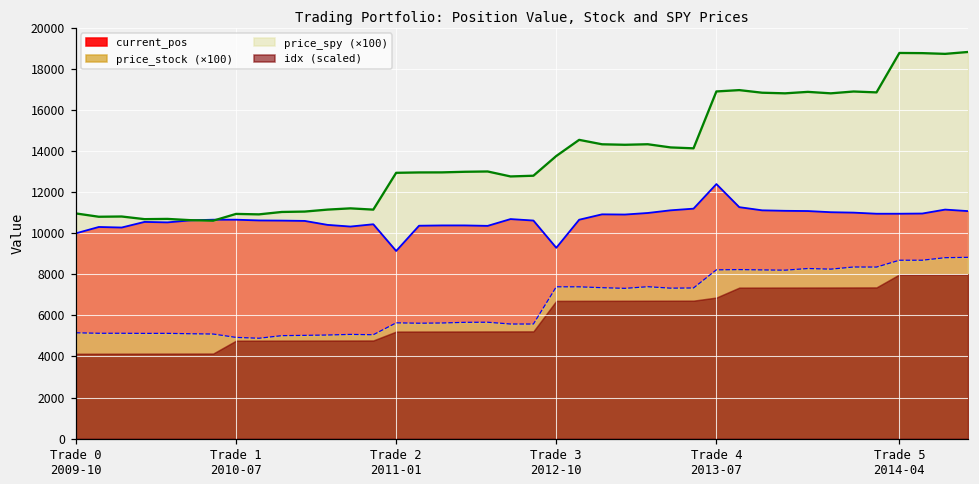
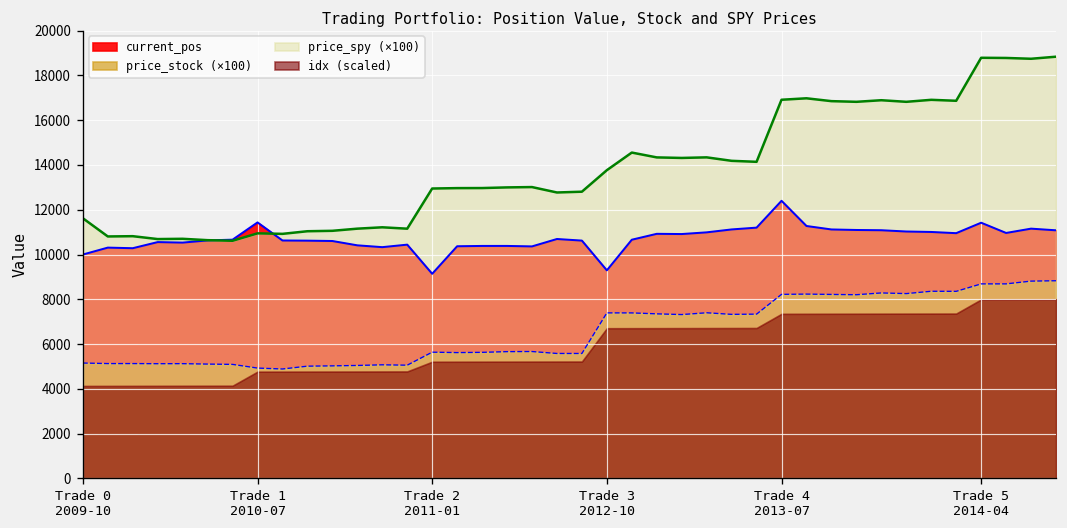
  {
    "current_pos": {
      "Trade 0 2009-10": 10000,
-     "Trade 1 2010-07": 10700,
+     "Trade 1 2010-07": 11400,
      "Trade 2 2011-01": 9100,
      "Trade 3 2012-10": 9300,
      "Trade 4 2013-07": 12400,
-     "Trade 5 2014-04": 11000
+     "Trade 5 2014-04": 11400
    },
    "price_stock (×100)": {
      "Trade 0 2009-10": 5200,
      "Trade 1 2010-07": 4900,
      "Trade 2 2011-01": 5600,
      "Trade 3 2012-10": 7400,
      "Trade 4 2013-07": 8200,
      "Trade 5 2014-04": 8700
    },
    "price_spy (×100)": {
-     "Trade 0 2009-10": 11000,
+     "Trade 0 2009-10": 11600,
      "Trade 1 2010-07": 10900,
      "Trade 2 2011-01": 12900,
      "Trade 3 2012-10": 13800,
      "Trade 4 2013-07": 16900,
      "Trade 5 2014-04": 18800
    },
    "idx (scaled)": {
      "Trade 0 2009-10": 4100,
      "Trade 1 2010-07": 4800,
      "Trade 2 2011-01": 5200,
      "Trade 3 2012-10": 6700,
-     "Trade 4 2013-07": 6900,
+     "Trade 4 2013-07": 7400,
      "Trade 5 2014-04": 8000
    }
  }
